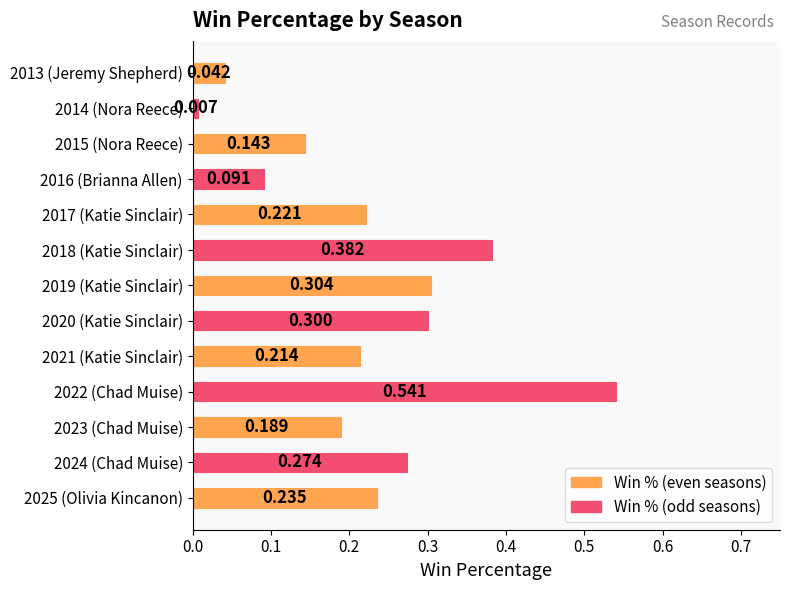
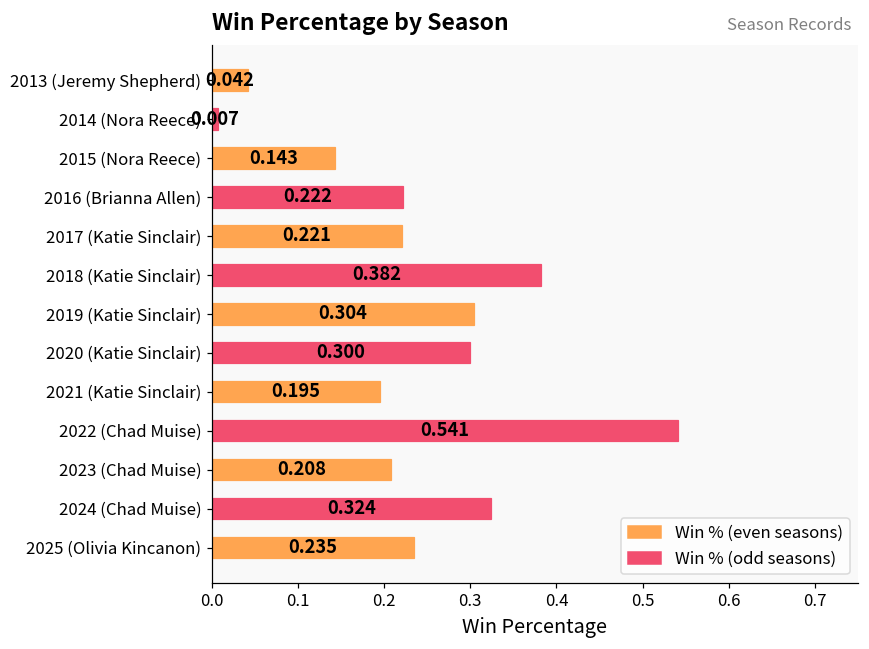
  {
    "2013 (Jeremy Shepherd)": 0.042,
    "2014 (Nora Reece)": 0.007,
    "2015 (Nora Reece)": 0.143,
-   "2016 (Brianna Allen)": 0.091,
+   "2016 (Brianna Allen)": 0.222,
    "2017 (Katie Sinclair)": 0.221,
    "2018 (Katie Sinclair)": 0.382,
    "2019 (Katie Sinclair)": 0.304,
    "2020 (Katie Sinclair)": 0.300,
-   "2021 (Katie Sinclair)": 0.214,
+   "2021 (Katie Sinclair)": 0.195,
    "2022 (Chad Muise)": 0.541,
-   "2023 (Chad Muise)": 0.189,
-   "2024 (Chad Muise)": 0.274,
+   "2023 (Chad Muise)": 0.208,
+   "2024 (Chad Muise)": 0.324,
    "2025 (Olivia Kincanon)": 0.235
  }
